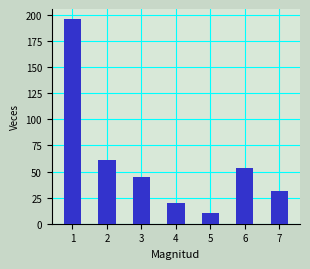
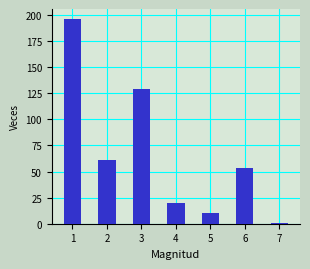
  {
    "1": 196,
    "2": 61,
-   "3": 45,
+   "3": 129,
    "4": 20,
    "5": 10,
    "6": 53,
-   "7": 31
+   "7": 1
  }
